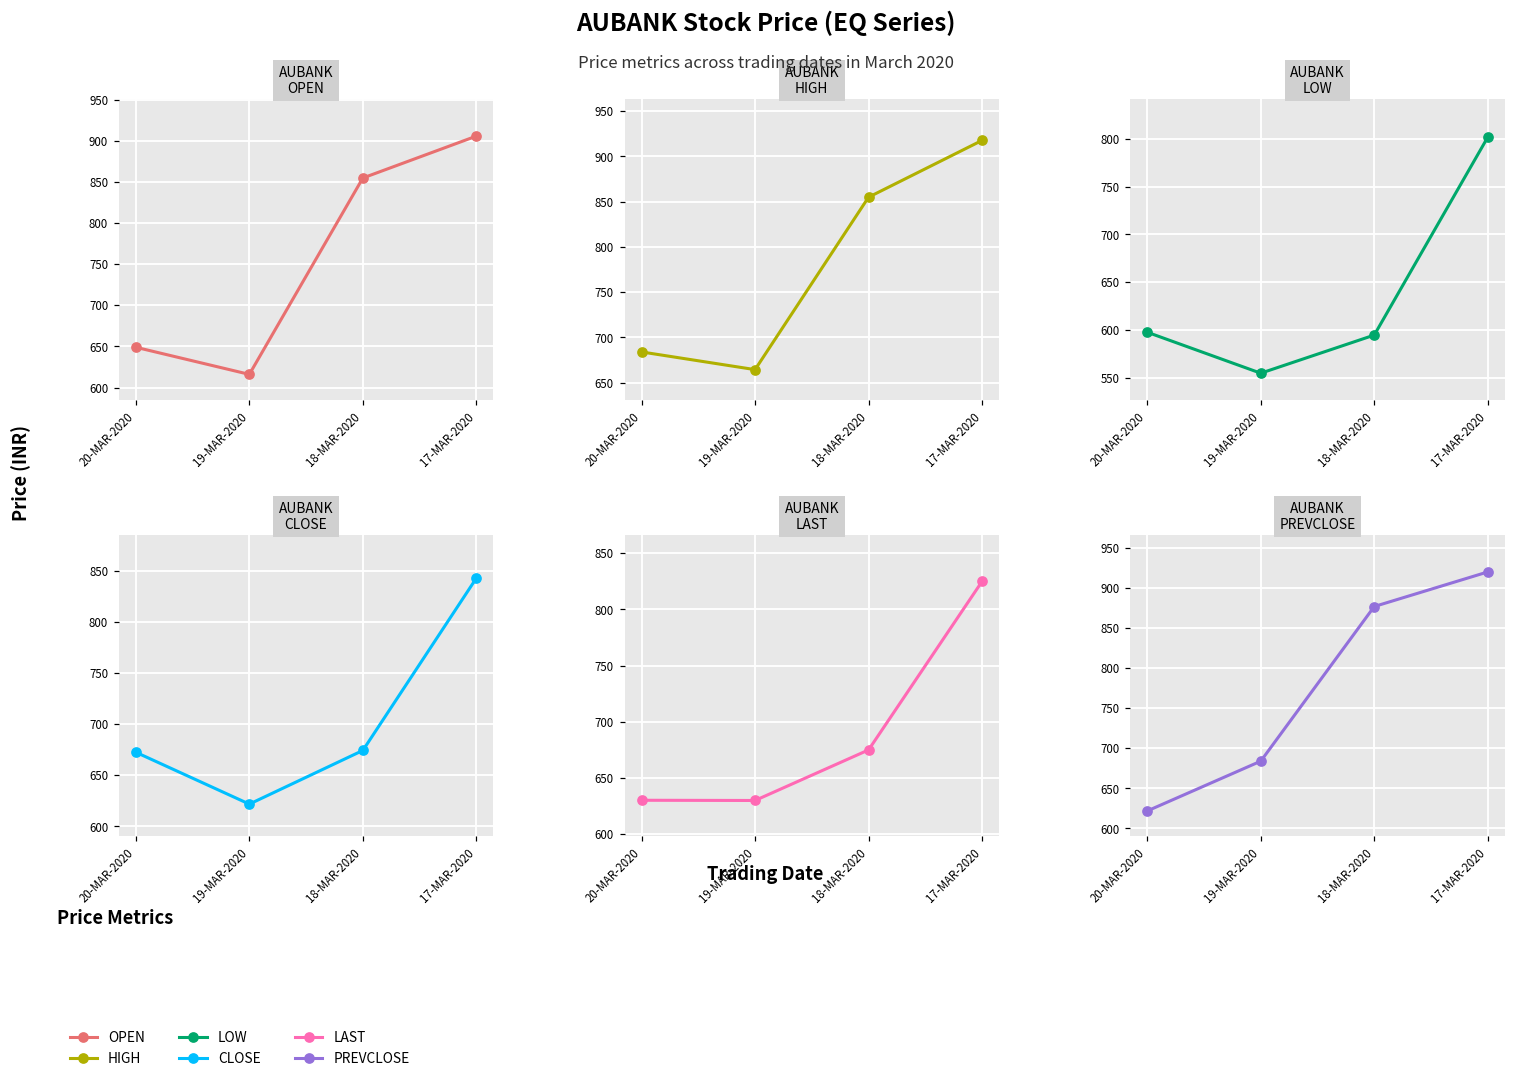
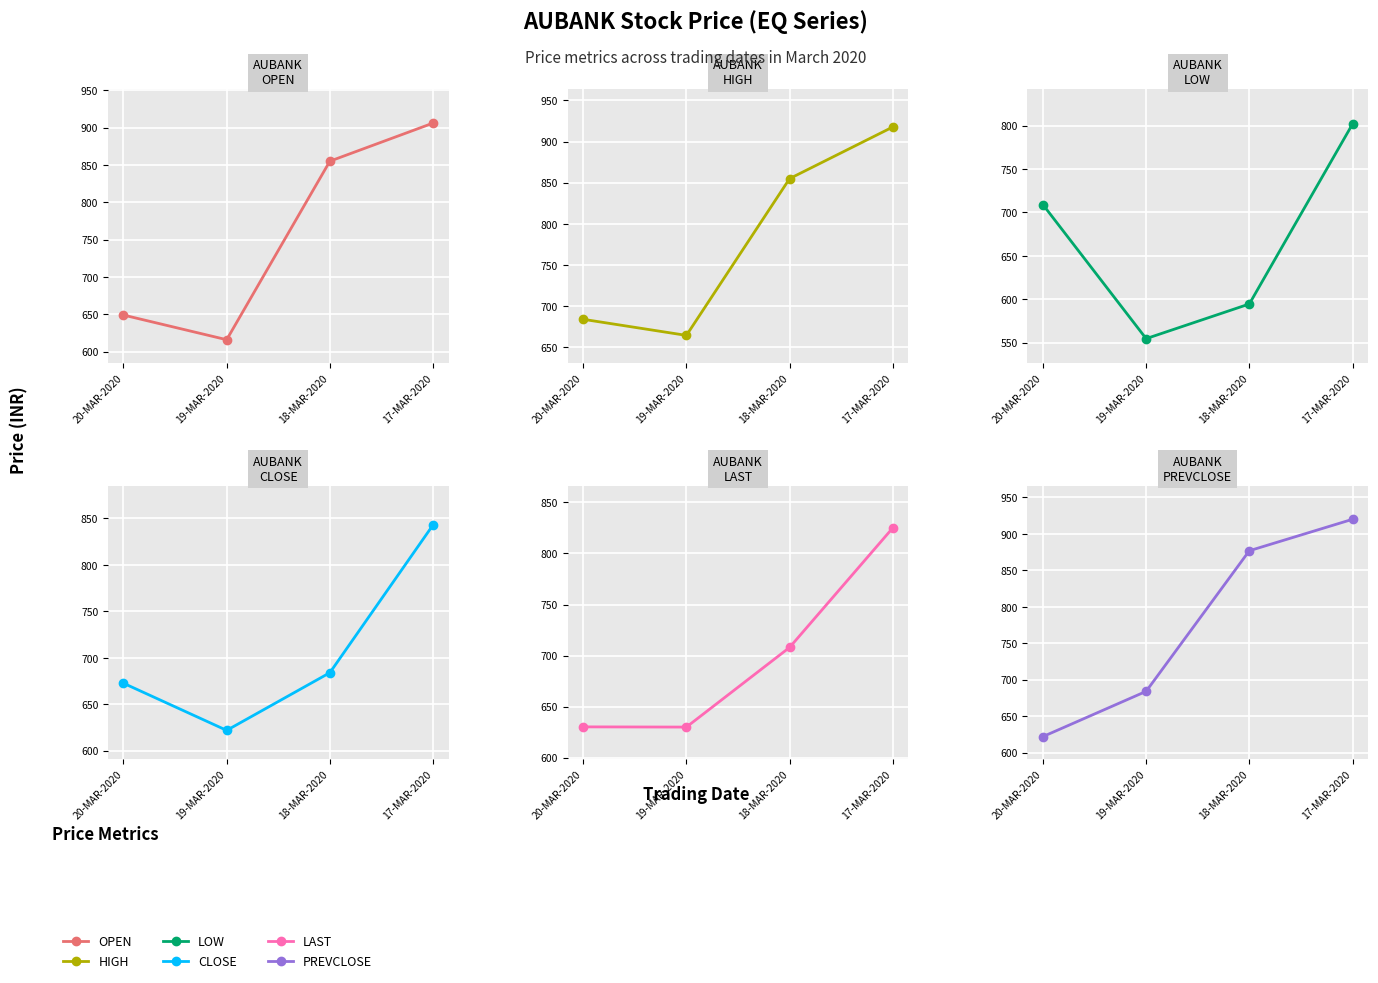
  {
    "AUBANK OPEN": {
      "20-MAR-2020": 650,
      "19-MAR-2020": 620,
      "18-MAR-2020": 860,
      "17-MAR-2020": 910
    },
    "AUBANK HIGH": {
      "20-MAR-2020": 680,
      "19-MAR-2020": 660,
      "18-MAR-2020": 860,
      "17-MAR-2020": 920
    },
    "AUBANK LOW": {
-     "20-MAR-2020": 600,
+     "20-MAR-2020": 710,
      "19-MAR-2020": 550,
      "18-MAR-2020": 590,
      "17-MAR-2020": 800
    },
    "AUBANK CLOSE": {
      "20-MAR-2020": 670,
      "19-MAR-2020": 620,
-     "18-MAR-2020": 670,
+     "18-MAR-2020": 680,
      "17-MAR-2020": 840
    },
    "AUBANK LAST": {
      "20-MAR-2020": 630,
      "19-MAR-2020": 630,
-     "18-MAR-2020": 675,
+     "18-MAR-2020": 708,
      "17-MAR-2020": 825
    },
    "AUBANK PREVCLOSE": {
      "20-MAR-2020": 620,
      "19-MAR-2020": 680,
      "18-MAR-2020": 880,
      "17-MAR-2020": 920
    }
  }
